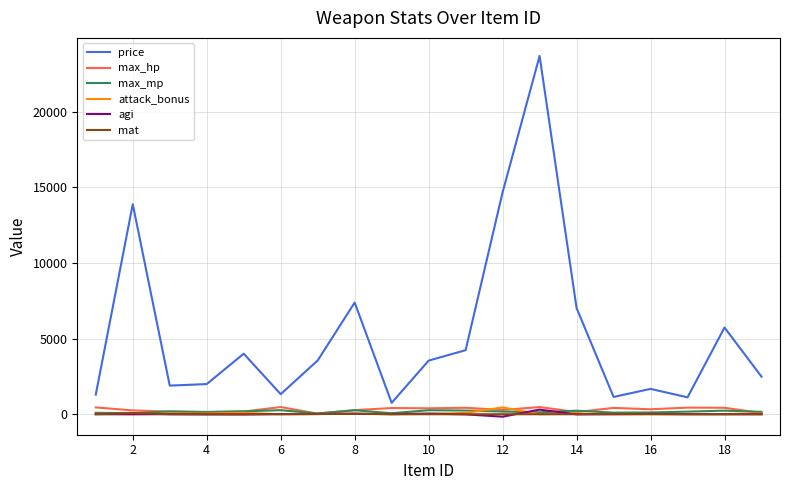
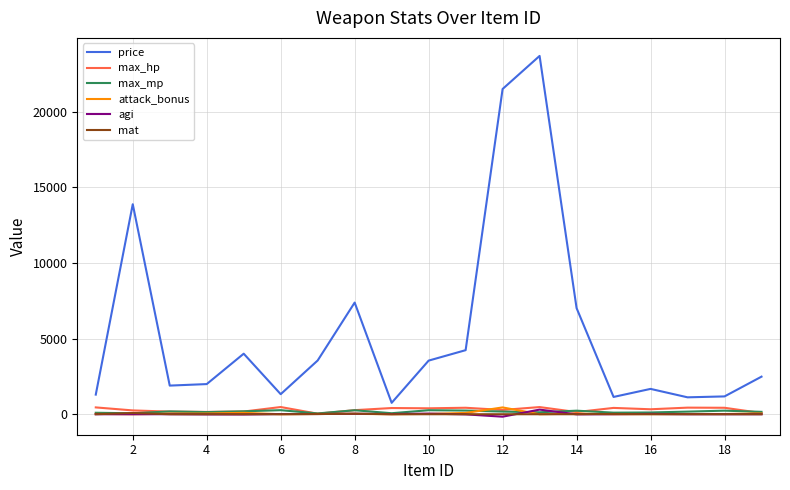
  {
    "price": {
      "2": 13900,
      "4": 2000,
      "6": 1300,
      "8": 7400,
      "10": 3500,
-     "12": 14700,
+     "12": 21500,
      "14": 7000,
      "16": 1700,
-     "18": 5700
+     "18": 1200
    },
    "max_hp": {
      "2": 300,
      "6": 500,
      "16": 300,
      "18": 400
    },
    "max_mp": {
      "6": 300,
      "18": 200
    },
    "attack_bonus": {
      "12": 500
    }
  }
